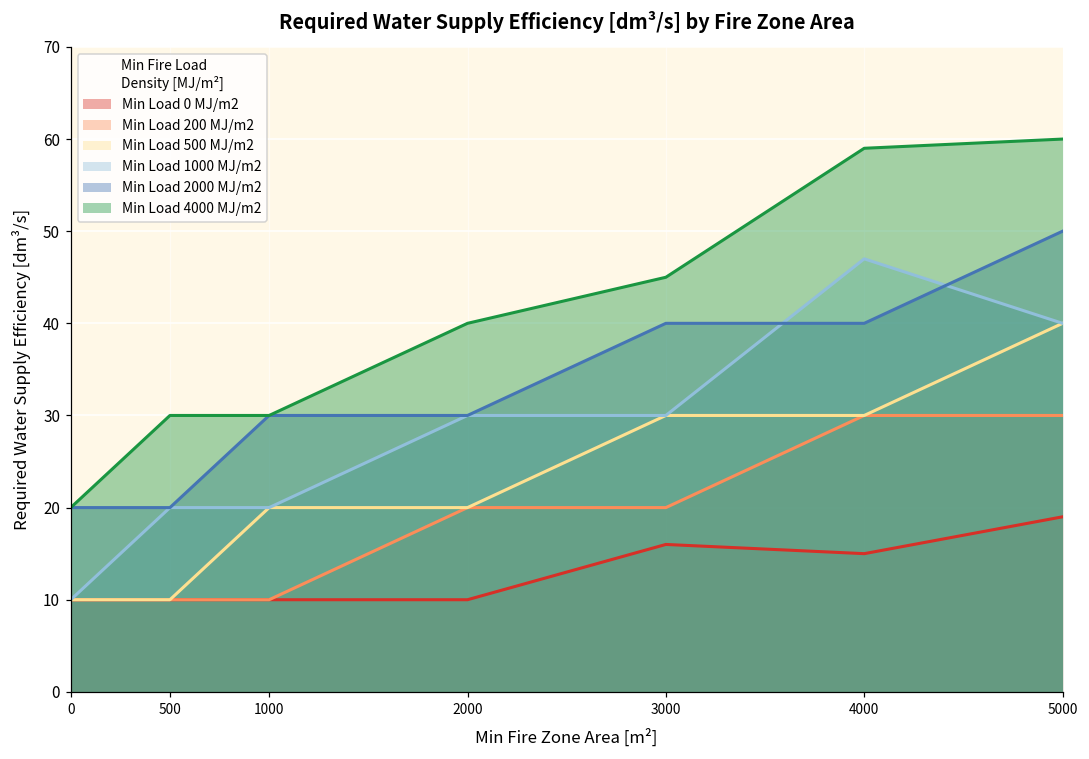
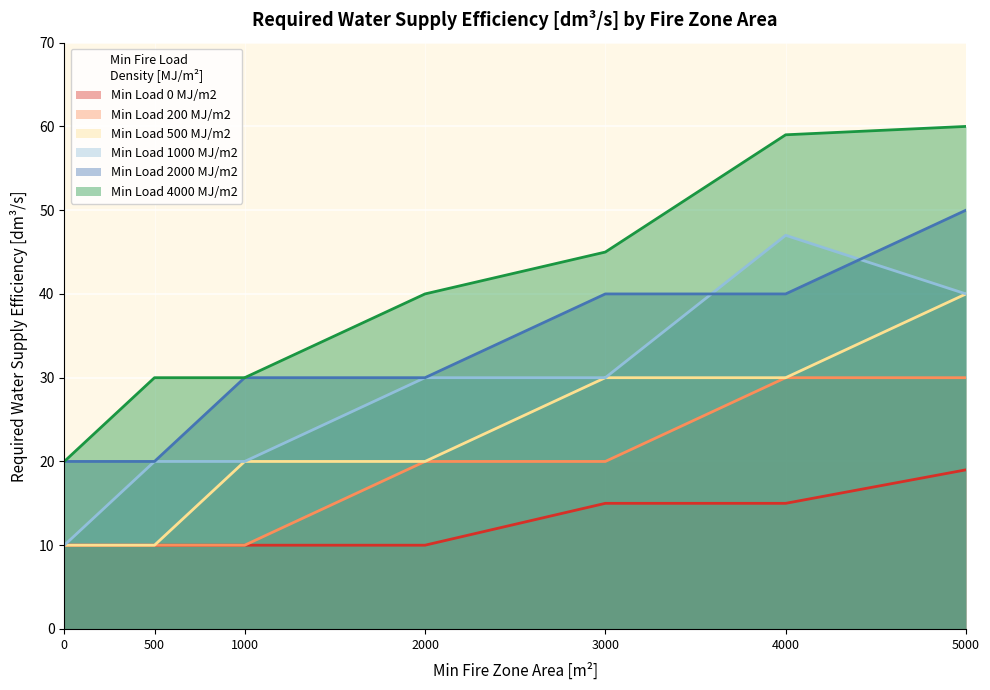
  {
    "Min Load 0 MJ/m2": {
      "2000": 10,
-     "3000": 16,
+     "3000": 15,
      "4000": 15,
      "5000": 19
    },
    "Min Load 1000 MJ/m2": {
      "4000": 47
    },
    "Min Load 2000 MJ/m2": {
      "3000": 40,
      "4000": 40,
      "5000": 50
    },
    "Min Load 4000 MJ/m2": {
      "500": 30,
      "2000": 40,
      "3000": 45,
      "4000": 59,
      "5000": 60
    }
  }
